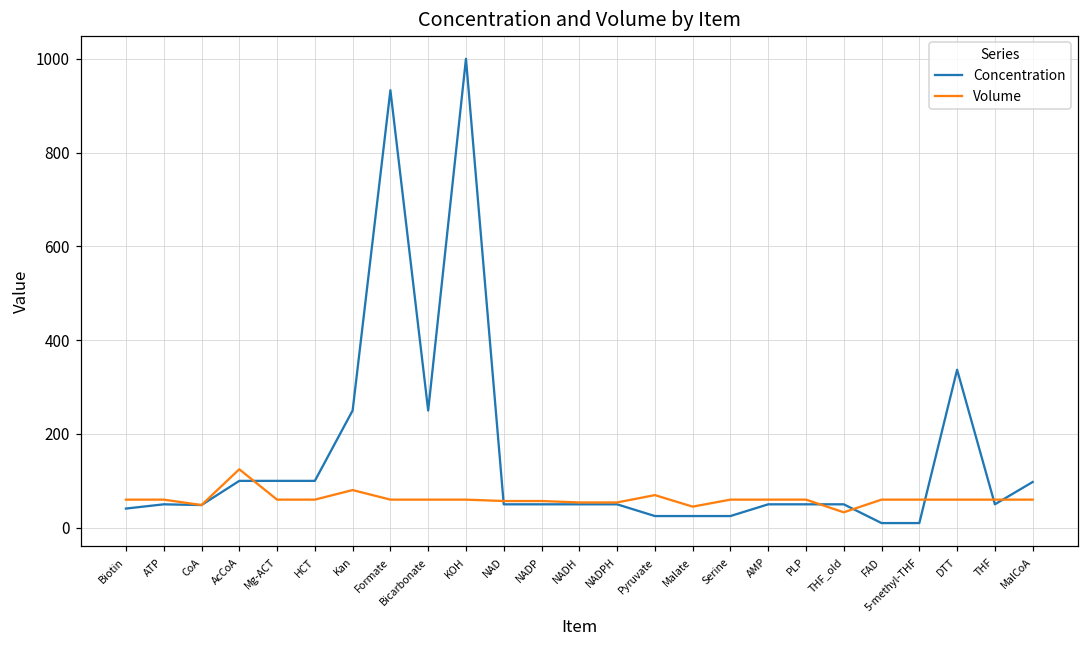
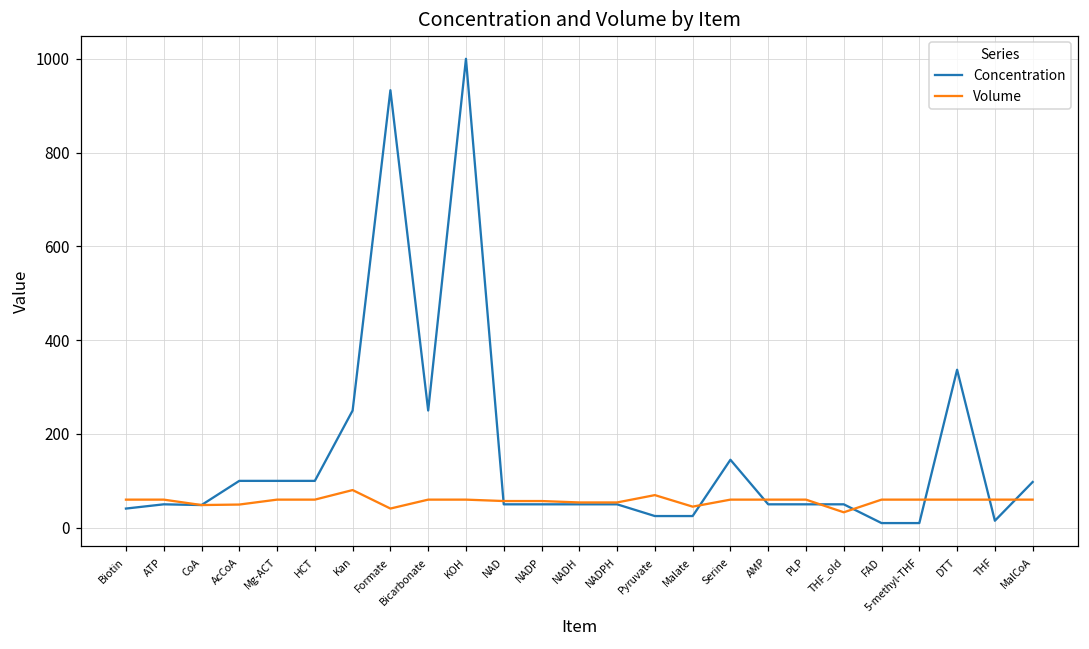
  {
    "Concentration": {
      "Biotin": 40,
      "ATP": 50,
      "AcCoA": 100,
      "Mg-ACT": 100,
      "HCT": 100,
      "Kan": 250,
      "Formate": 930,
      "Bicarbonate": 250,
      "KOH": 1000,
      "NAD": 50,
      "NADP": 50,
      "Pyruvate": 30,
      "Malate": 30,
-     "Serine": 30,
+     "Serine": 150,
      "AMP": 50,
      "PLP": 50,
      "THF_old": 50,
      "FAD": 10,
      "5-methyl-THF": 10,
      "DTT": 340,
-     "THF": 50,
+     "THF": 20,
      "MalCoA": 100
    },
    "Volume": {
      "Biotin": 60,
      "ATP": 60,
-     "AcCoA": 120,
+     "AcCoA": 50,
      "Mg-ACT": 60,
      "HCT": 60,
      "Kan": 80,
-     "Formate": 60,
+     "Formate": 40,
      "Bicarbonate": 60,
      "KOH": 60,
      "NAD": 60,
      "NADP": 60,
      "Pyruvate": 70,
      "Malate": 50,
      "Serine": 60,
      "AMP": 60,
      "PLP": 60,
      "THF_old": 30,
      "FAD": 60,
      "5-methyl-THF": 60,
      "DTT": 60,
      "THF": 60,
      "MalCoA": 60
    }
  }
